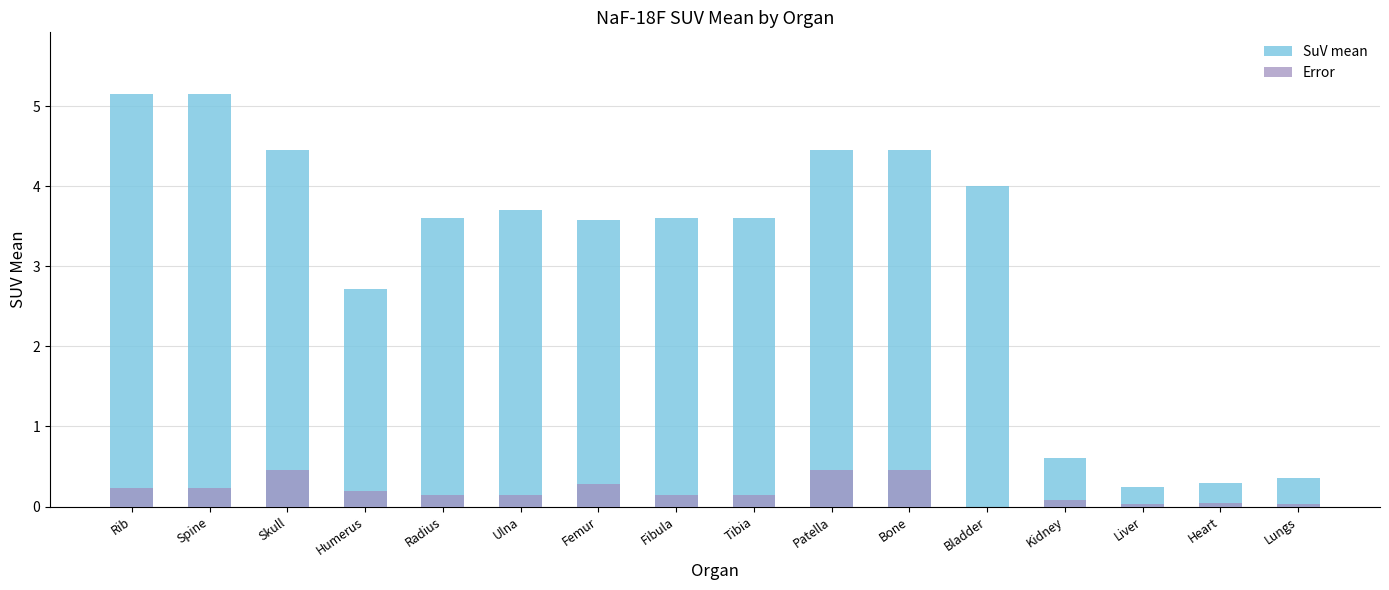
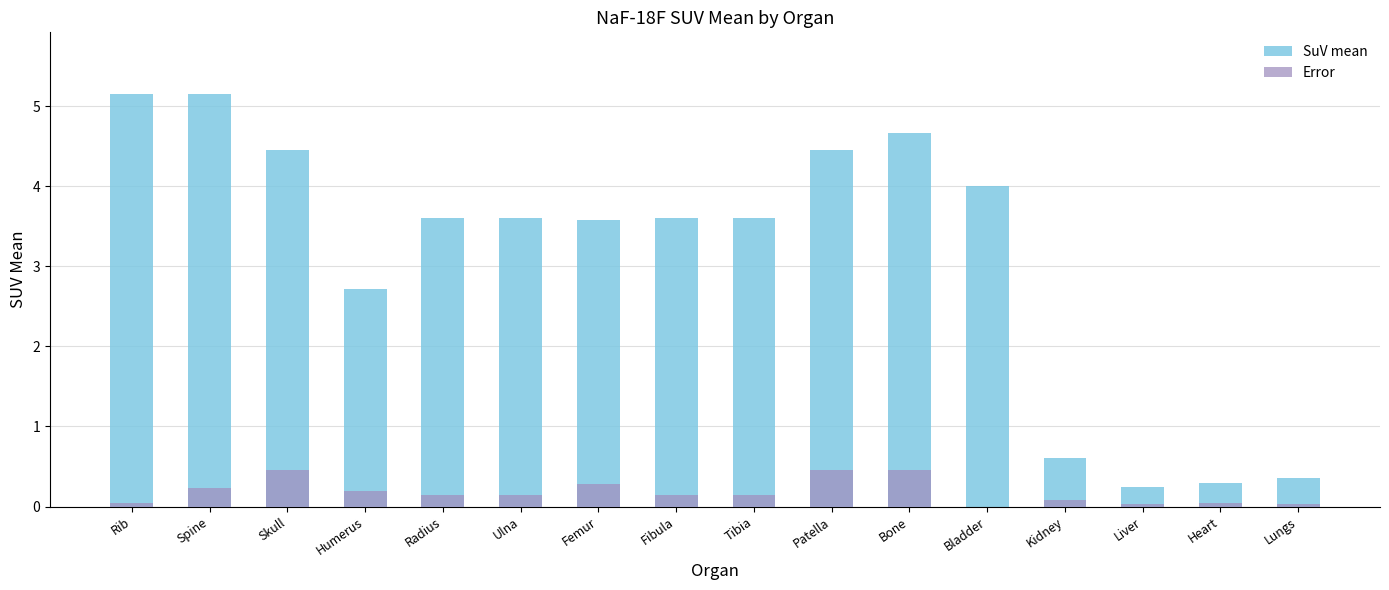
  {
    "SuV mean": {
      "Rib": 5.2,
      "Spine": 5.2,
      "Skull": 4.5,
      "Humerus": 2.7,
      "Radius": 3.6,
-     "Ulna": 3.7,
+     "Ulna": 3.6,
      "Femur": 3.6,
      "Fibula": 3.6,
      "Tibia": 3.6,
      "Patella": 4.5,
-     "Bone": 4.5,
+     "Bone": 4.7,
      "Bladder": 4.0,
      "Kidney": 0.6,
      "Liver": 0.3,
      "Heart": 0.3,
      "Lungs": 0.4
    },
    "Error": {
-     "Rib": 0.2,
+     "Rib": 0.1,
      "Bladder": 0.0
    }
  }
